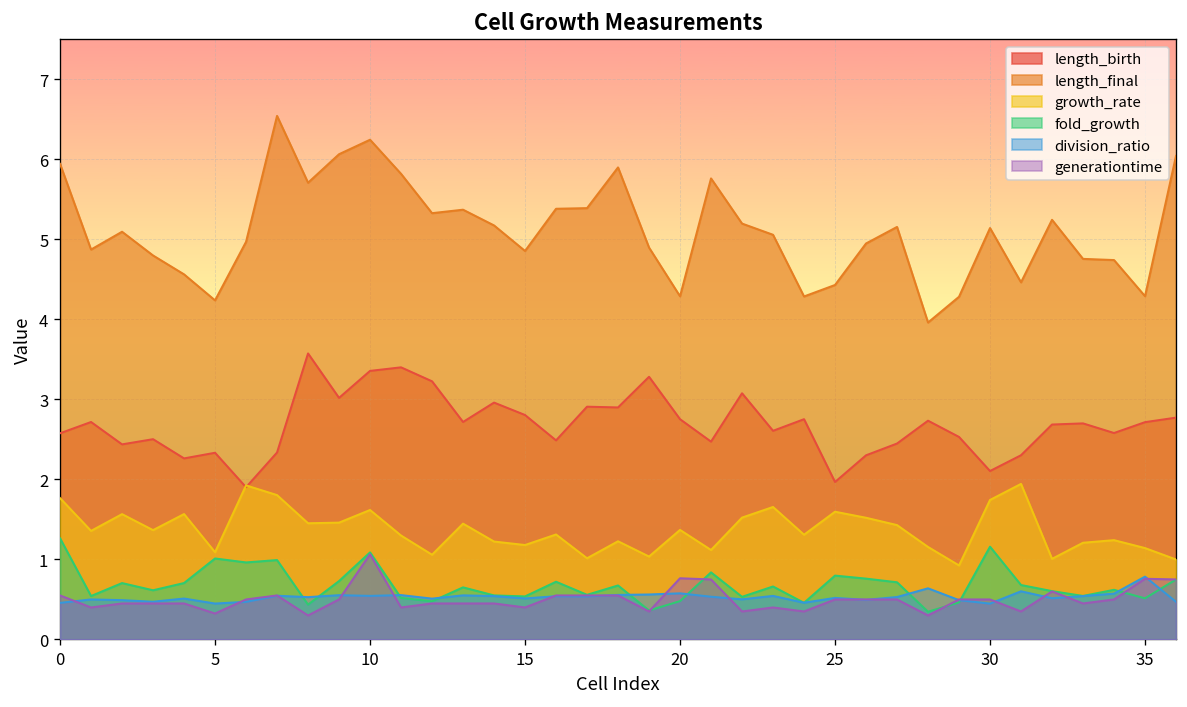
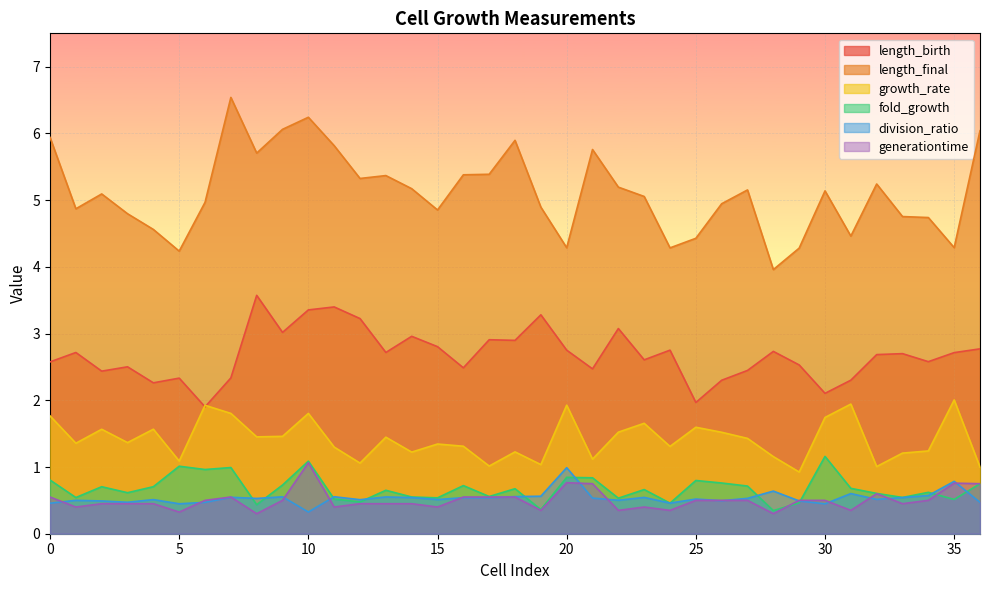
  {
    "growth_rate": {
      "0": 1.8,
      "5": 1.1,
-     "10": 1.6,
-     "15": 1.2,
-     "20": 1.4,
+     "10": 1.8,
+     "15": 1.3,
+     "20": 1.9,
      "25": 1.6,
      "30": 1.7,
-     "35": 1.1
+     "35": 2.0
    },
    "fold_growth": {
-     "0": 1.3,
+     "0": 0.8,
      "5": 1.0,
-     "20": 0.5,
+     "20": 0.8,
      "25": 0.8,
      "30": 1.2,
      "35": 0.5
    },
    "division_ratio": {
      "0": 0.5,
      "5": 0.4,
-     "10": 0.5,
-     "20": 0.6,
+     "10": 0.3,
+     "20": 1.0,
      "30": 0.4
    },
    "generationtime": {
      "0": 0.5,
      "5": 0.3,
      "15": 0.4,
      "20": 0.8,
      "30": 0.5
    }
  }
